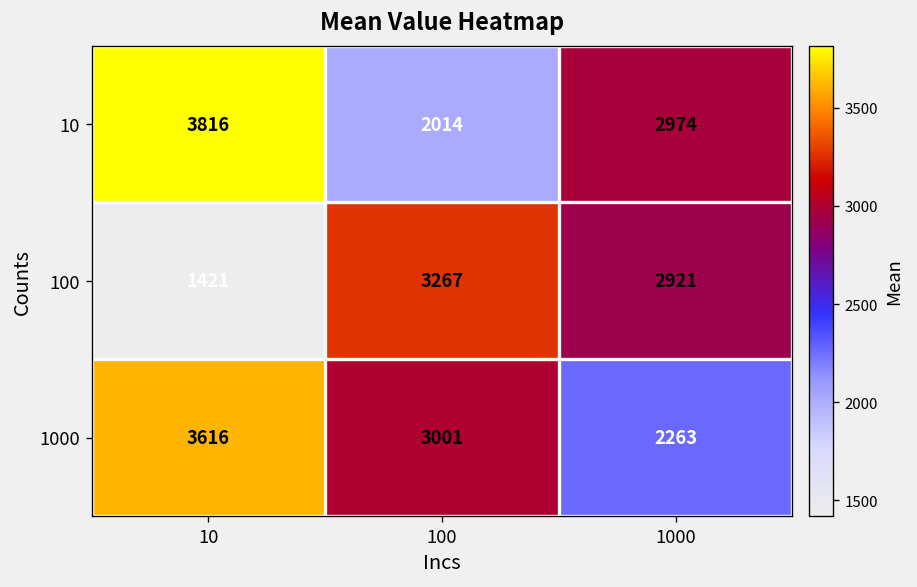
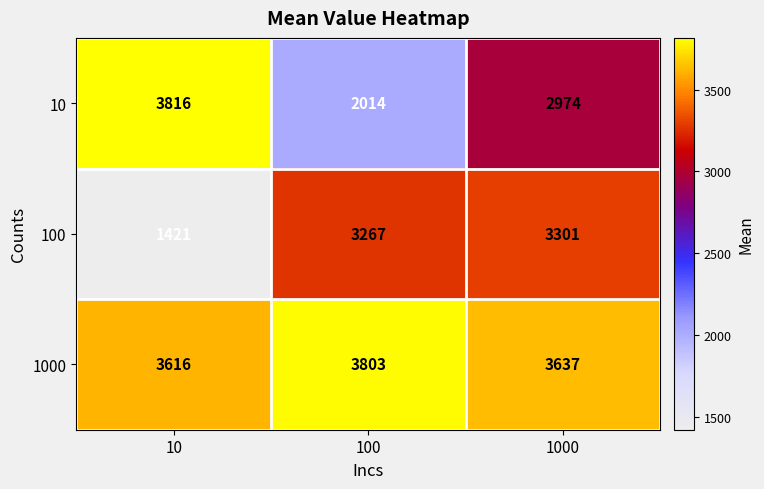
  {
    "10": {
      "10": 3816,
      "100": 2014,
      "1000": 2974
    },
    "100": {
      "100": 3267,
-     "1000": 2921
+     "1000": 3301
    },
    "1000": {
      "10": 3616,
-     "100": 3001,
-     "1000": 2263
+     "100": 3803,
+     "1000": 3637
    }
  }
